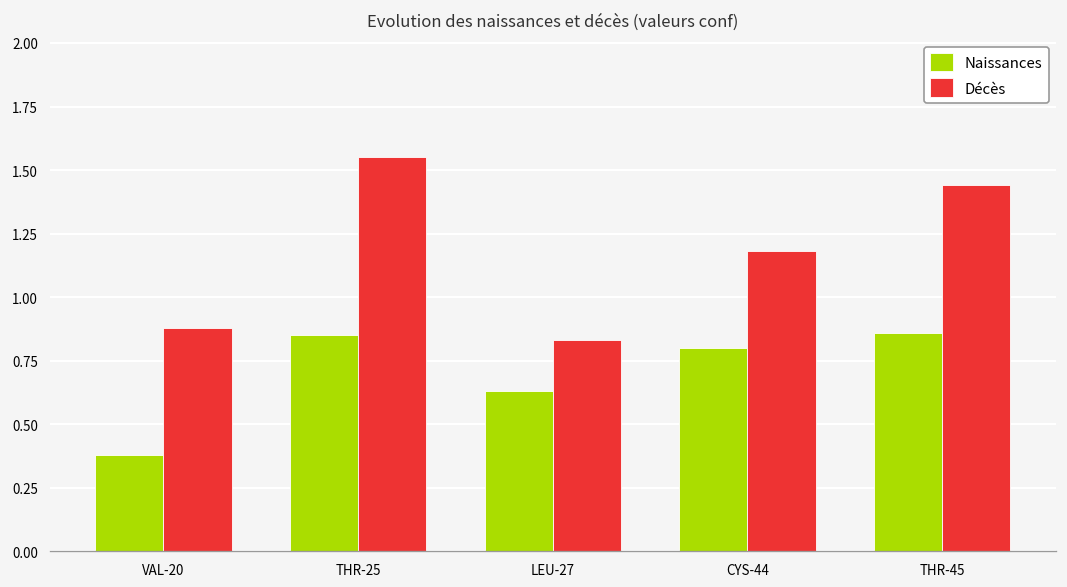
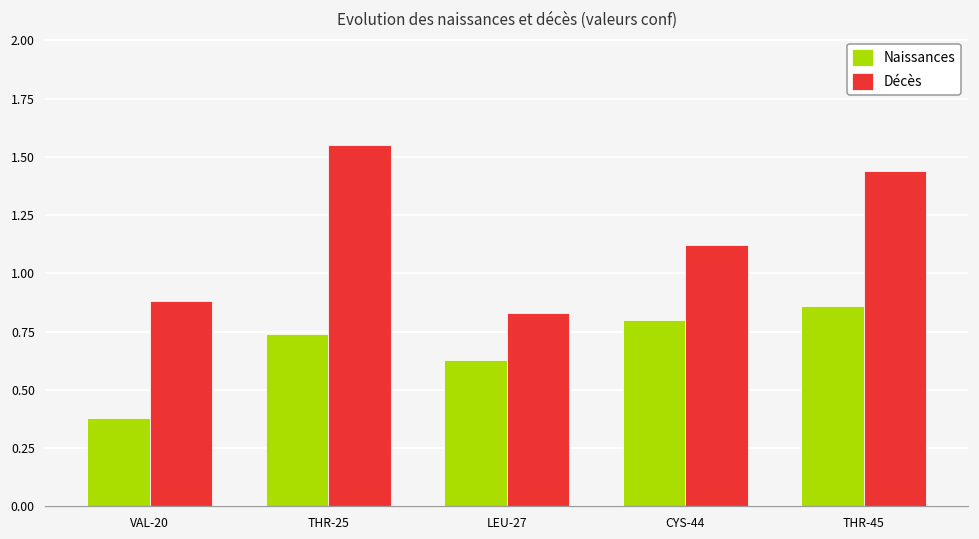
  {
    "Naissances": {
      "VAL-20": 0.38,
-     "THR-25": 0.85,
+     "THR-25": 0.74,
      "LEU-27": 0.63,
      "CYS-44": 0.80,
      "THR-45": 0.86
    },
    "Décès": {
      "VAL-20": 0.88,
      "THR-25": 1.55,
      "LEU-27": 0.83,
-     "CYS-44": 1.18,
+     "CYS-44": 1.12,
      "THR-45": 1.44
    }
  }
